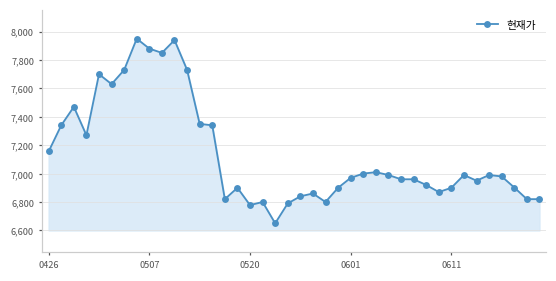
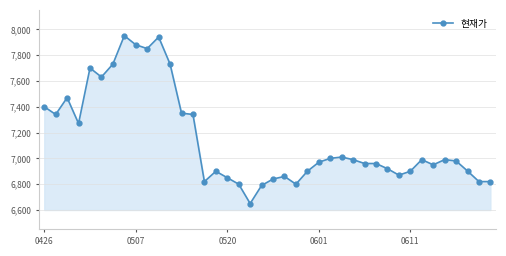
  {
-   "0426": "7,160",
+   "0426": "7,400",
    "0507": "7,880",
-   "0520": "6,780",
+   "0520": "6,850",
    "0601": "6,970",
    "0611": "6,900"
  }
